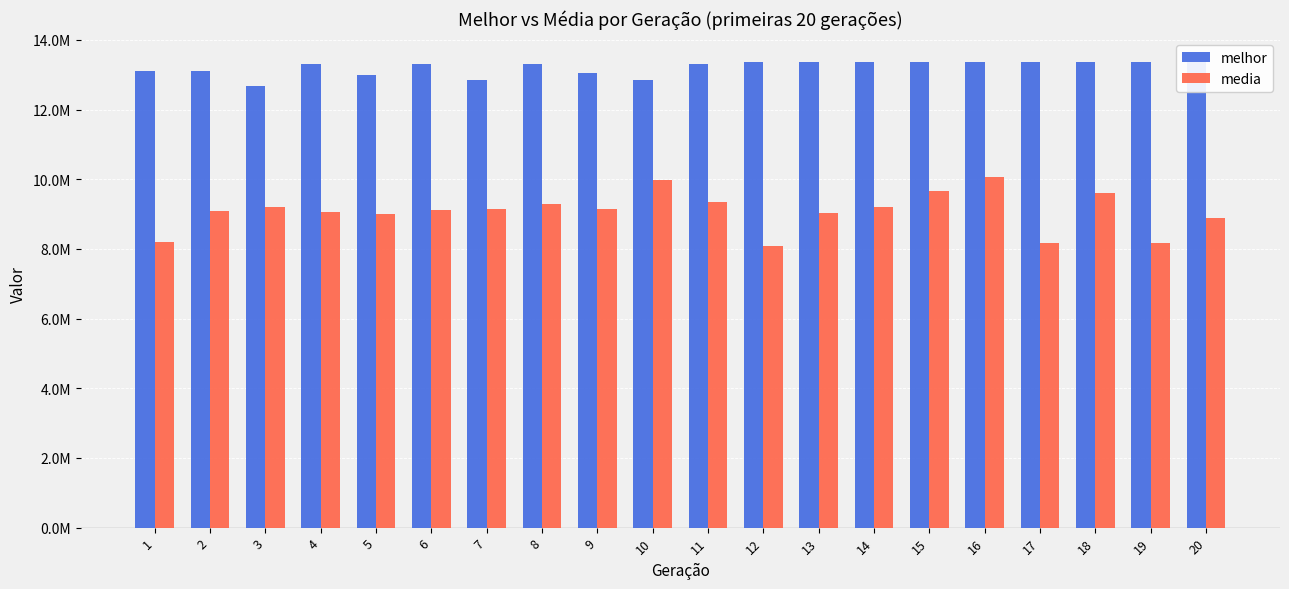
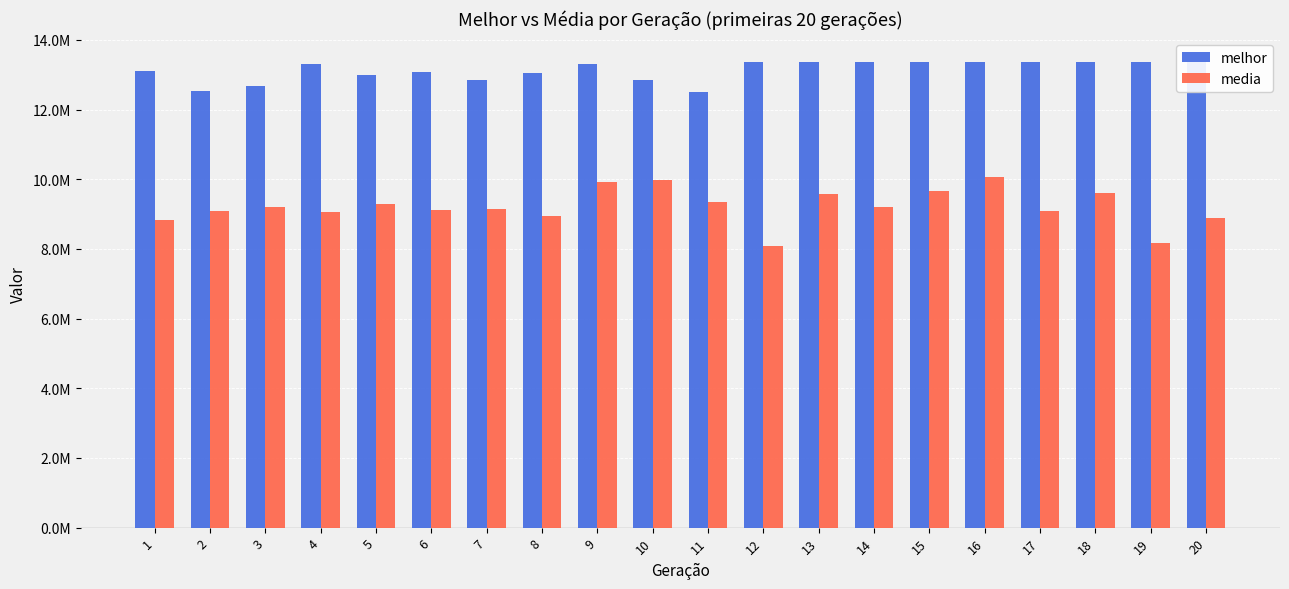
  {
    "melhor": {
      "1": 13100000,
-     "2": 13100000,
+     "2": 12500000,
      "3": 12700000,
      "4": 13300000,
      "5": 13000000,
-     "6": 13300000,
+     "6": 13100000,
      "7": 12900000,
-     "8": 13300000,
-     "9": 13000000,
+     "8": 13000000,
+     "9": 13300000,
      "10": 12900000,
-     "11": 13300000,
+     "11": 12500000,
      "12": 13400000,
      "13": 13400000,
      "14": 13400000,
      "15": 13400000,
      "16": 13400000,
      "17": 13400000,
      "18": 13400000,
      "19": 13400000
    },
    "media": {
-     "1": 8200000,
+     "1": 8800000,
      "2": 9100000,
      "3": 9200000,
      "4": 9100000,
-     "5": 9000000,
+     "5": 9300000,
      "6": 9100000,
      "7": 9200000,
-     "8": 9300000,
-     "9": 9100000,
+     "8": 8900000,
+     "9": 9900000,
      "10": 10000000,
      "11": 9300000,
      "12": 8100000,
-     "13": 9000000,
+     "13": 9600000,
      "14": 9200000,
      "15": 9600000,
      "16": 10100000,
-     "17": 8200000,
+     "17": 9100000,
      "18": 9600000,
      "19": 8200000,
      "20": 8900000
    }
  }
